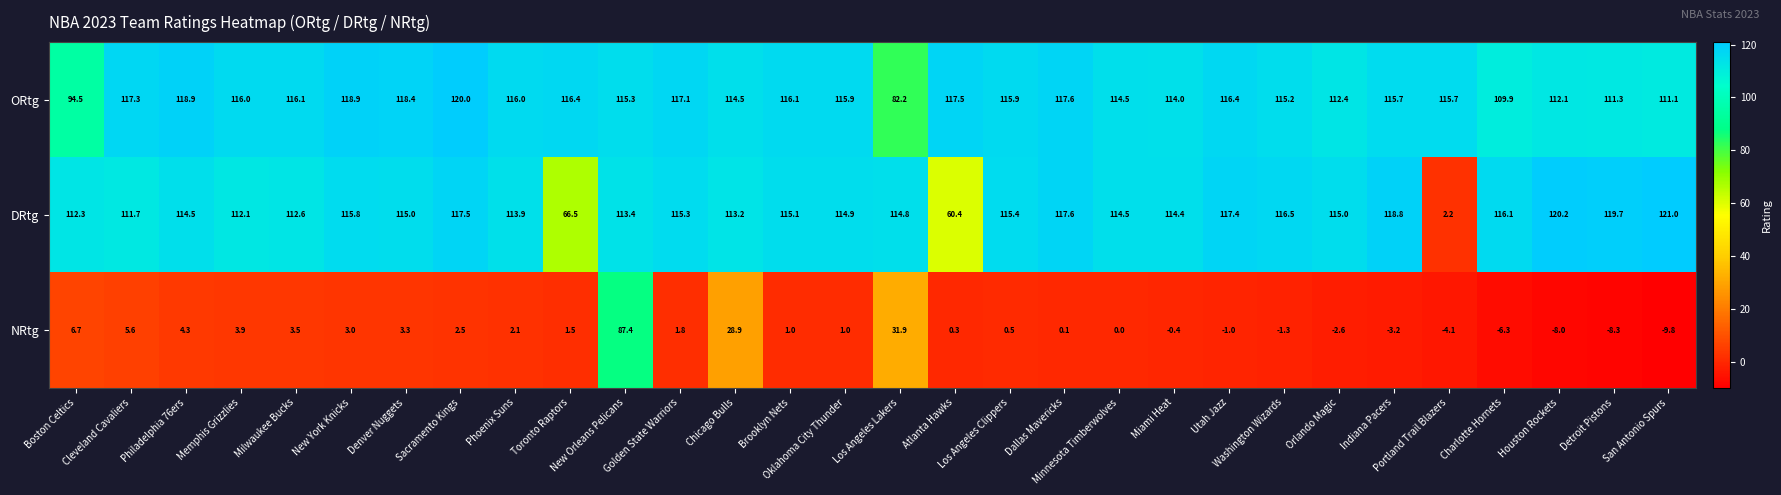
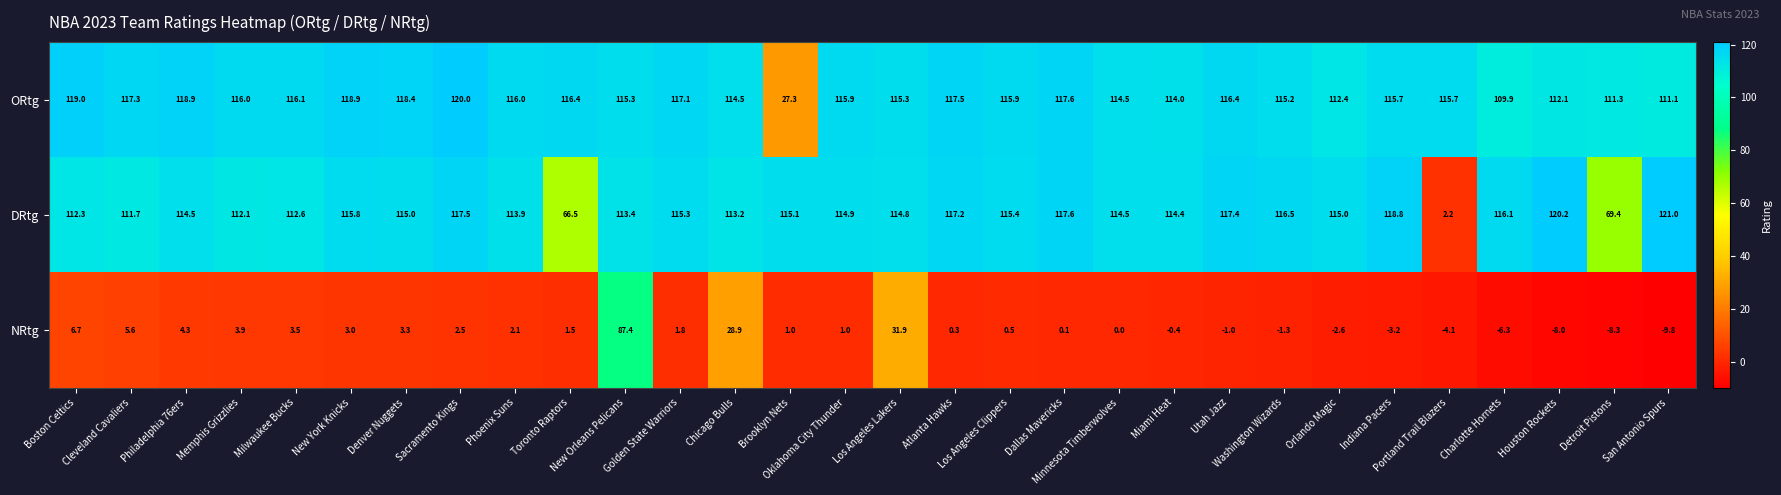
  {
    "ORtg": {
-     "Boston Celtics": 94.5,
+     "Boston Celtics": 119.0,
      "Cleveland Cavaliers": 117.3,
      "Philadelphia 76ers": 118.9,
      "Memphis Grizzlies": 116.0,
      "Milwaukee Bucks": 116.1,
      "New York Knicks": 118.9,
      "Denver Nuggets": 118.4,
      "Sacramento Kings": 120.0,
      "Phoenix Suns": 116.0,
      "Toronto Raptors": 116.4,
      "New Orleans Pelicans": 115.3,
      "Golden State Warriors": 117.1,
      "Chicago Bulls": 114.5,
-     "Brooklyn Nets": 116.1,
+     "Brooklyn Nets": 27.3,
      "Oklahoma City Thunder": 115.9,
-     "Los Angeles Lakers": 82.2,
+     "Los Angeles Lakers": 115.3,
      "Atlanta Hawks": 117.5,
      "Los Angeles Clippers": 115.9,
      "Dallas Mavericks": 117.6,
      "Minnesota Timberwolves": 114.5,
      "Miami Heat": 114.0,
      "Utah Jazz": 116.4,
      "Washington Wizards": 115.2,
      "Orlando Magic": 112.4,
      "Indiana Pacers": 115.7,
      "Portland Trail Blazers": 115.7,
      "Charlotte Hornets": 109.9,
      "Houston Rockets": 112.1,
      "Detroit Pistons": 111.3,
      "San Antonio Spurs": 111.1
    },
    "DRtg": {
      "Boston Celtics": 112.3,
      "Cleveland Cavaliers": 111.7,
      "Philadelphia 76ers": 114.5,
      "Memphis Grizzlies": 112.1,
      "Milwaukee Bucks": 112.6,
      "New York Knicks": 115.8,
      "Denver Nuggets": 115.0,
      "Sacramento Kings": 117.5,
      "Phoenix Suns": 113.9,
      "Toronto Raptors": 66.5,
      "New Orleans Pelicans": 113.4,
      "Golden State Warriors": 115.3,
      "Chicago Bulls": 113.2,
      "Brooklyn Nets": 115.1,
      "Oklahoma City Thunder": 114.9,
      "Los Angeles Lakers": 114.8,
-     "Atlanta Hawks": 60.4,
+     "Atlanta Hawks": 117.2,
      "Los Angeles Clippers": 115.4,
      "Dallas Mavericks": 117.6,
      "Minnesota Timberwolves": 114.5,
      "Miami Heat": 114.4,
      "Utah Jazz": 117.4,
      "Washington Wizards": 116.5,
      "Orlando Magic": 115.0,
      "Indiana Pacers": 118.8,
      "Portland Trail Blazers": 2.2,
      "Charlotte Hornets": 116.1,
      "Houston Rockets": 120.2,
-     "Detroit Pistons": 119.7,
+     "Detroit Pistons": 69.4,
      "San Antonio Spurs": 121.0
    },
    "NRtg": {
      "Boston Celtics": 6.7,
      "Cleveland Cavaliers": 5.6,
      "Philadelphia 76ers": 4.3,
      "Memphis Grizzlies": 3.9,
      "Milwaukee Bucks": 3.5,
      "New York Knicks": 3.0,
      "Denver Nuggets": 3.3,
      "Sacramento Kings": 2.5,
      "Phoenix Suns": 2.1,
      "Toronto Raptors": 1.5,
      "New Orleans Pelicans": 87.4,
      "Golden State Warriors": 1.8,
      "Chicago Bulls": 28.9,
      "Brooklyn Nets": 1.0,
      "Oklahoma City Thunder": 1.0,
      "Los Angeles Lakers": 31.9,
      "Atlanta Hawks": 0.3,
      "Los Angeles Clippers": 0.5,
      "Dallas Mavericks": 0.1,
      "Minnesota Timberwolves": 0.0,
      "Miami Heat": -0.4,
      "Utah Jazz": -1.0,
      "Washington Wizards": -1.3,
      "Orlando Magic": -2.6,
      "Indiana Pacers": -3.2,
      "Portland Trail Blazers": -4.1,
      "Charlotte Hornets": -6.3,
      "Houston Rockets": -8.0,
      "Detroit Pistons": -8.3,
      "San Antonio Spurs": -9.8
    }
  }
